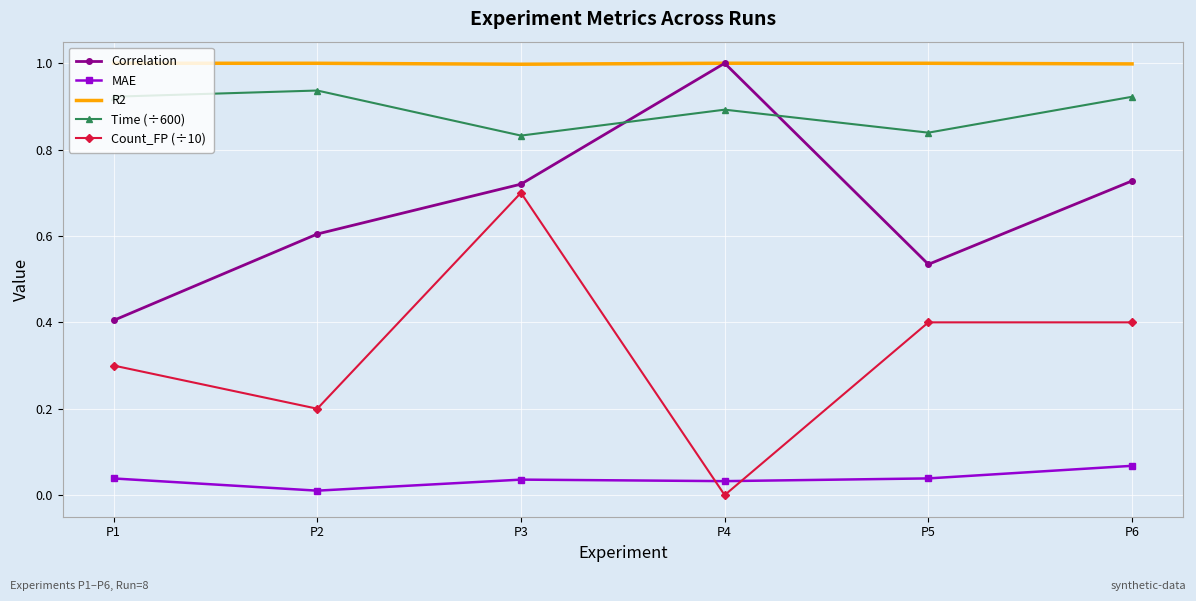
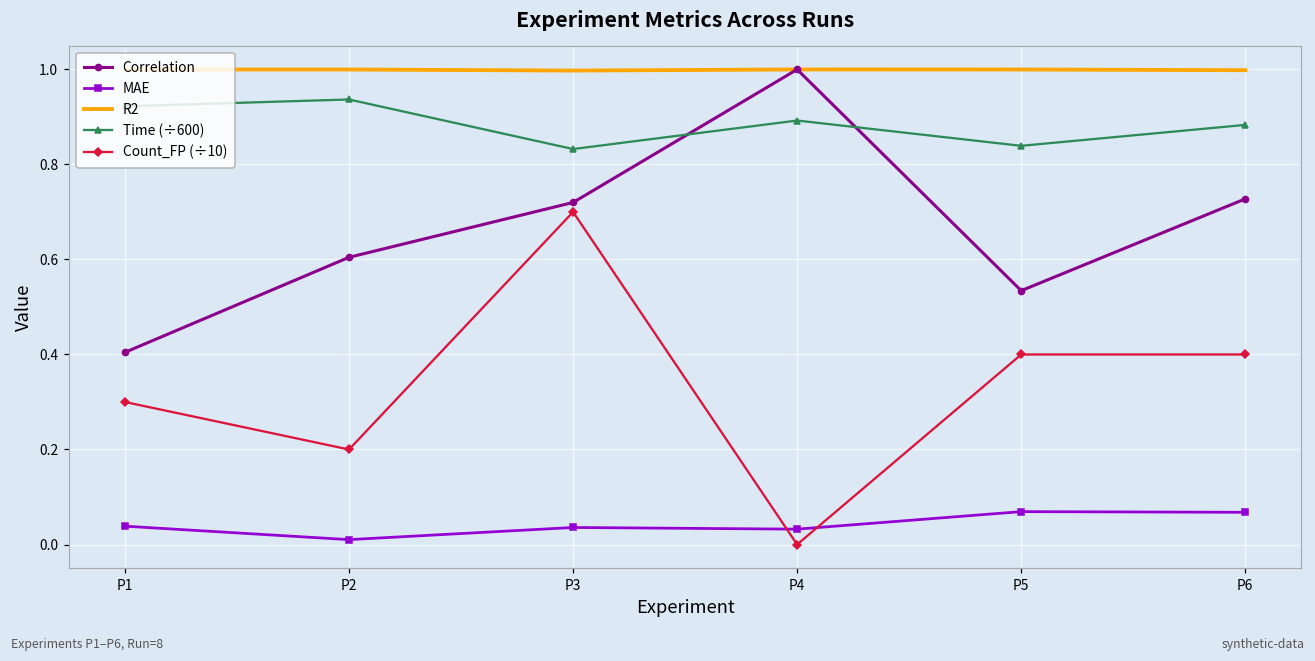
  {
    "Correlation": {
      "P1": 0.40,
      "P2": 0.60,
      "P3": 0.72,
      "P5": 0.53,
      "P6": 0.73
    },
    "MAE": {
      "P1": 0.04,
      "P2": 0.01,
      "P3": 0.04,
      "P4": 0.03,
-     "P5": 0.04,
+     "P5": 0.07,
      "P6": 0.07
    },
    "R2": {
      "P2": 1.00,
      "P3": 1.00,
      "P5": 1.00,
      "P6": 1.00
    },
    "Time (÷600)": {
      "P2": 0.94,
      "P3": 0.83,
      "P4": 0.89,
      "P5": 0.84,
-     "P6": 0.92
+     "P6": 0.88
    },
    "Count_FP (÷10)": {
      "P1": 0.30,
      "P2": 0.20,
      "P3": 0.70,
      "P4": 0.00,
      "P5": 0.40,
      "P6": 0.40
    }
  }
